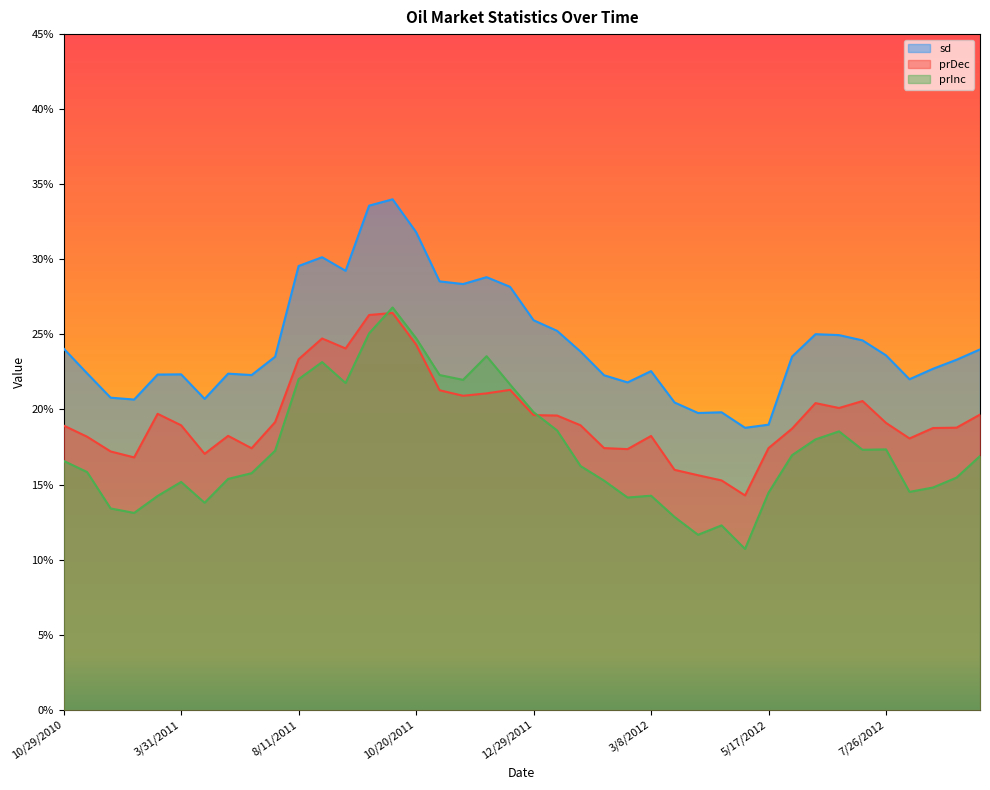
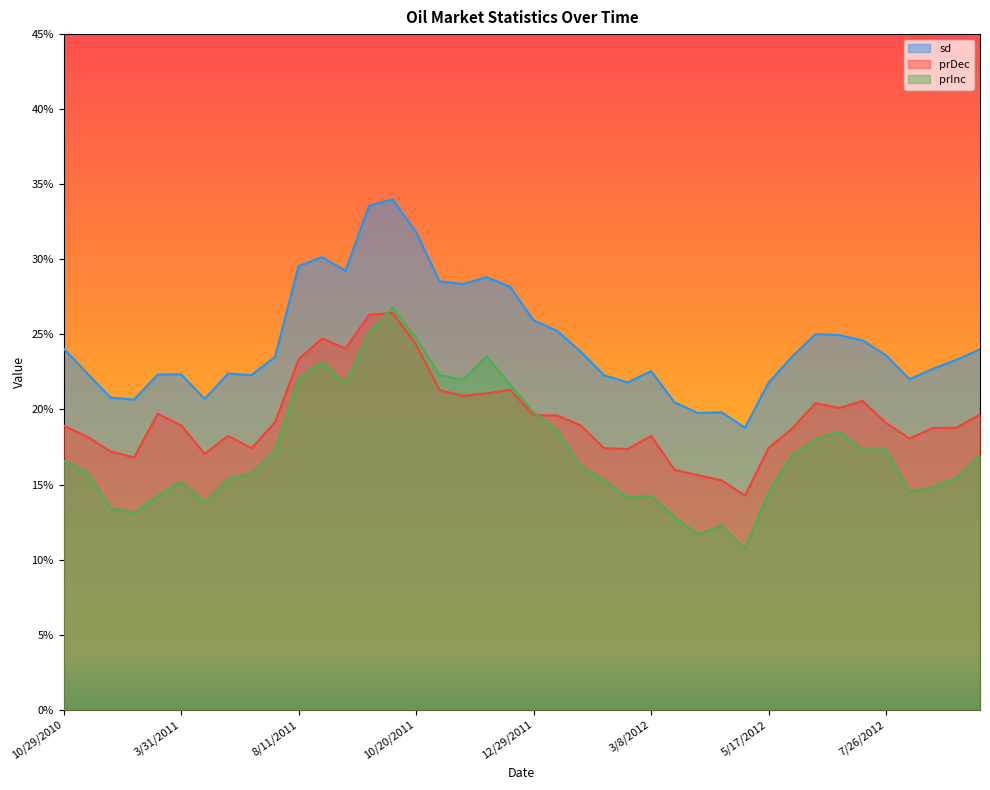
  {
    "sd": {
      "10/29/2010": "24.1%",
      "3/31/2011": "22.3%",
      "8/11/2011": "29.6%",
      "10/20/2011": "31.8%",
      "12/29/2011": "25.9%",
      "3/8/2012": "22.6%",
-     "5/17/2012": "19.0%",
+     "5/17/2012": "21.8%",
      "7/26/2012": "23.6%"
    },
    "prDec": {
      "10/29/2010": "18.9%",
      "3/31/2011": "18.9%",
      "8/11/2011": "23.3%",
      "10/20/2011": "24.3%",
      "12/29/2011": "19.6%",
      "3/8/2012": "18.2%",
      "5/17/2012": "17.4%",
      "7/26/2012": "19.1%"
    },
    "prInc": {
      "10/29/2010": "16.6%",
      "3/31/2011": "15.2%",
      "8/11/2011": "22.0%",
      "10/20/2011": "24.7%",
      "12/29/2011": "19.8%",
      "3/8/2012": "14.3%",
      "5/17/2012": "14.5%",
      "7/26/2012": "17.3%"
    }
  }
